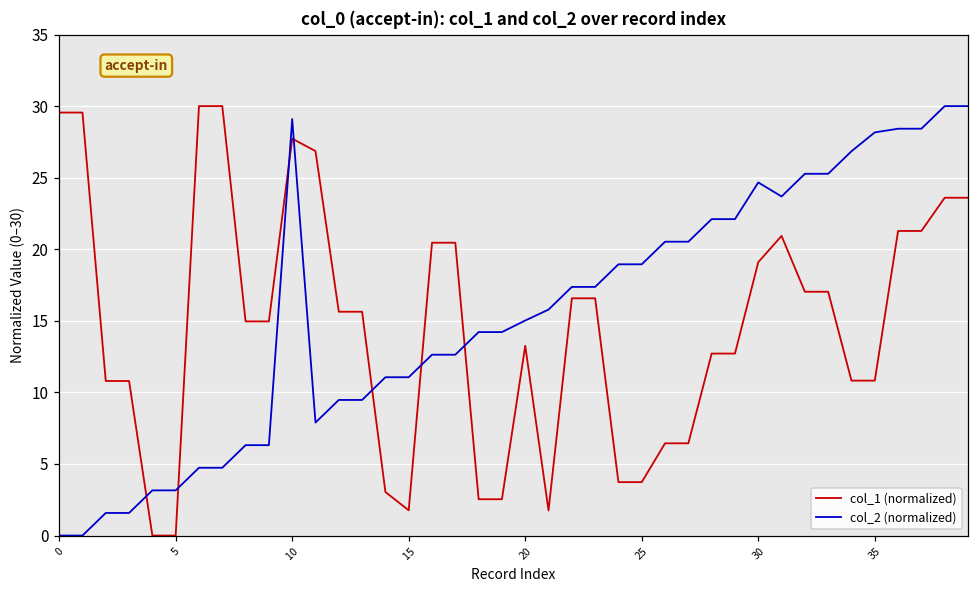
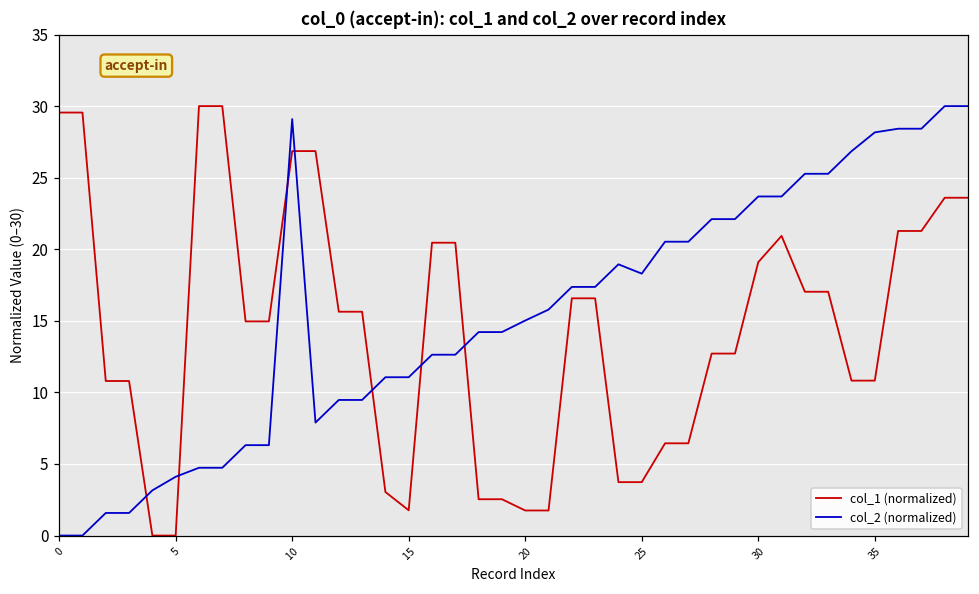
  {
    "col_1 (normalized)": {
      "0": 29.5,
      "5": 0.0,
-     "10": 27.7,
+     "10": 26.9,
      "15": 1.8,
-     "20": 13.3,
+     "20": 1.8,
      "25": 3.7,
      "30": 19.1,
      "35": 10.8
    },
    "col_2 (normalized)": {
      "0": 0.0,
-     "5": 3.2,
+     "5": 4.1,
      "10": 29.1,
      "15": 11.1,
      "20": 15.0,
-     "25": 18.9,
-     "30": 24.7,
+     "25": 18.3,
+     "30": 23.7,
      "35": 28.2
    }
  }
